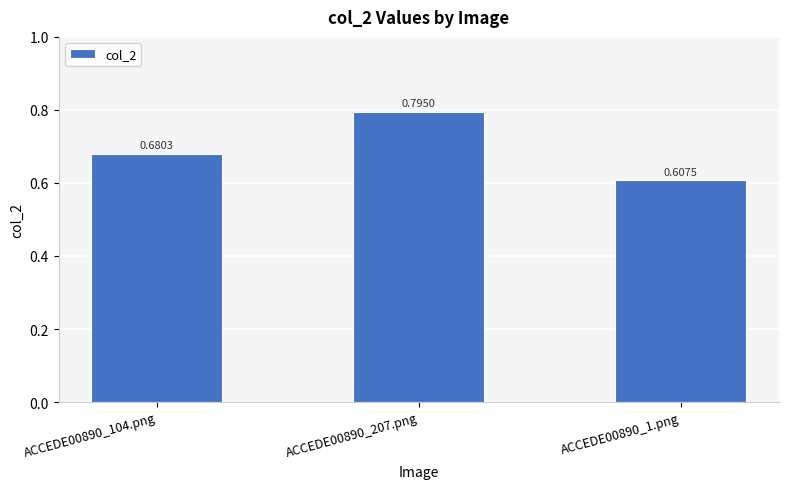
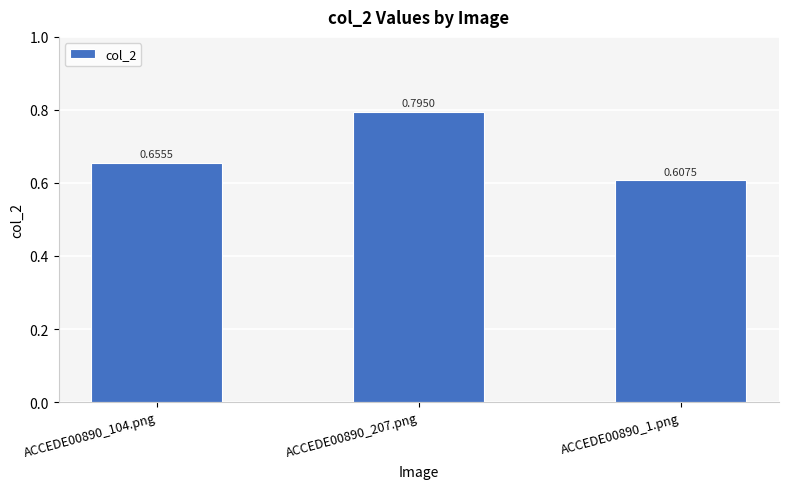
  {
-   "ACCEDE00890_104.png": 0.6803,
+   "ACCEDE00890_104.png": 0.6555,
    "ACCEDE00890_207.png": 0.7950,
    "ACCEDE00890_1.png": 0.6075
  }
